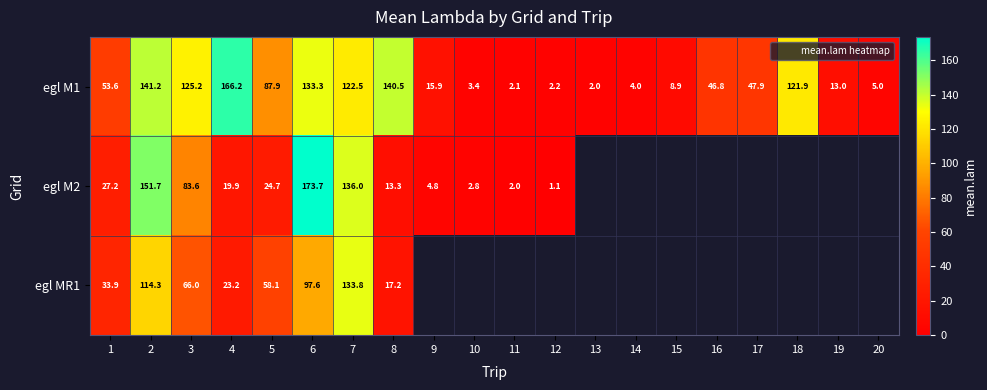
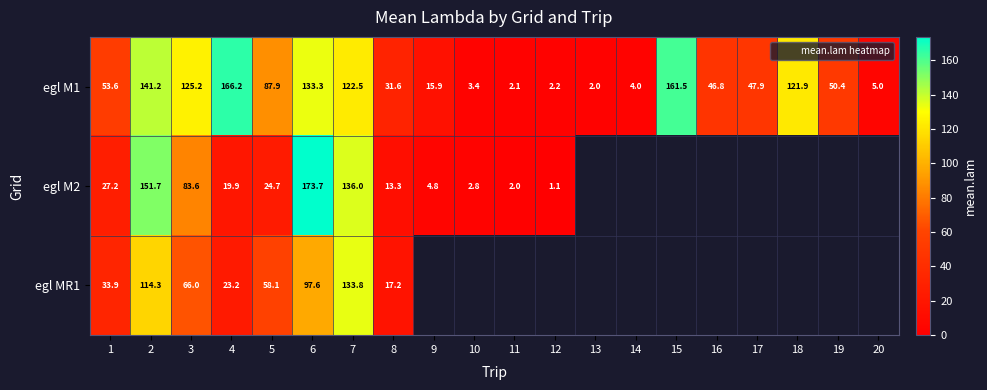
  {
    "egl M1": {
      "1": 53.6,
      "2": 141.2,
      "3": 125.2,
      "4": 166.2,
      "5": 87.9,
      "6": 133.3,
      "7": 122.5,
-     "8": 140.5,
+     "8": 31.6,
      "9": 15.9,
      "10": 3.4,
      "11": 2.1,
      "12": 2.2,
      "13": 2.0,
      "14": 4.0,
-     "15": 8.9,
+     "15": 161.5,
      "16": 46.8,
      "17": 47.9,
      "18": 121.9,
-     "19": 13.0,
+     "19": 50.4,
      "20": 5.0
    },
    "egl M2": {
      "1": 27.2,
      "2": 151.7,
      "3": 83.6,
      "4": 19.9,
      "5": 24.7,
      "6": 173.7,
      "7": 136.0,
      "8": 13.3,
      "9": 4.8,
      "10": 2.8,
      "11": 2.0,
      "12": 1.1
    },
    "egl MR1": {
      "1": 33.9,
      "2": 114.3,
      "3": 66.0,
      "4": 23.2,
      "5": 58.1,
      "6": 97.6,
      "7": 133.8,
      "8": 17.2
    }
  }
